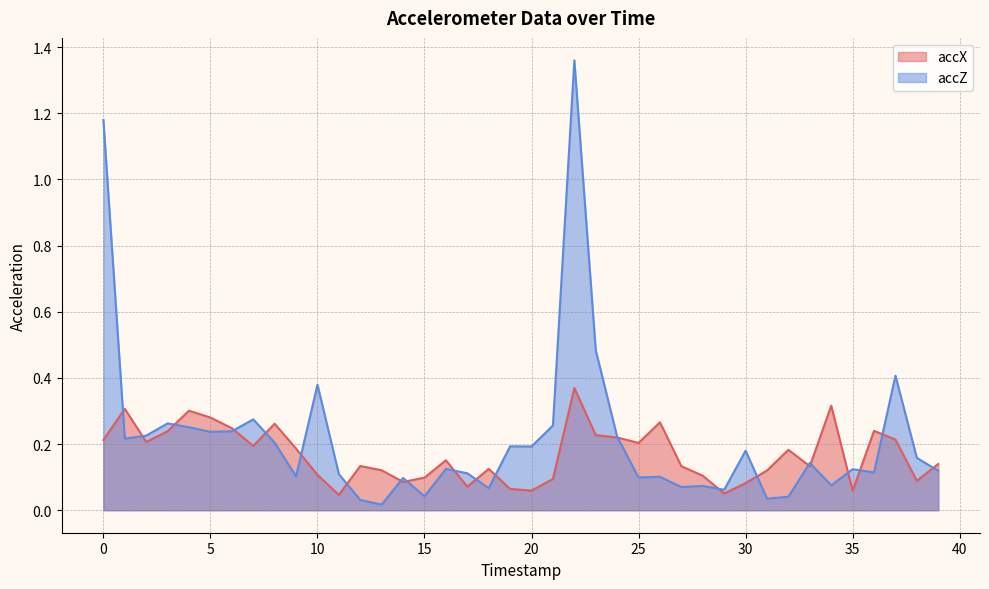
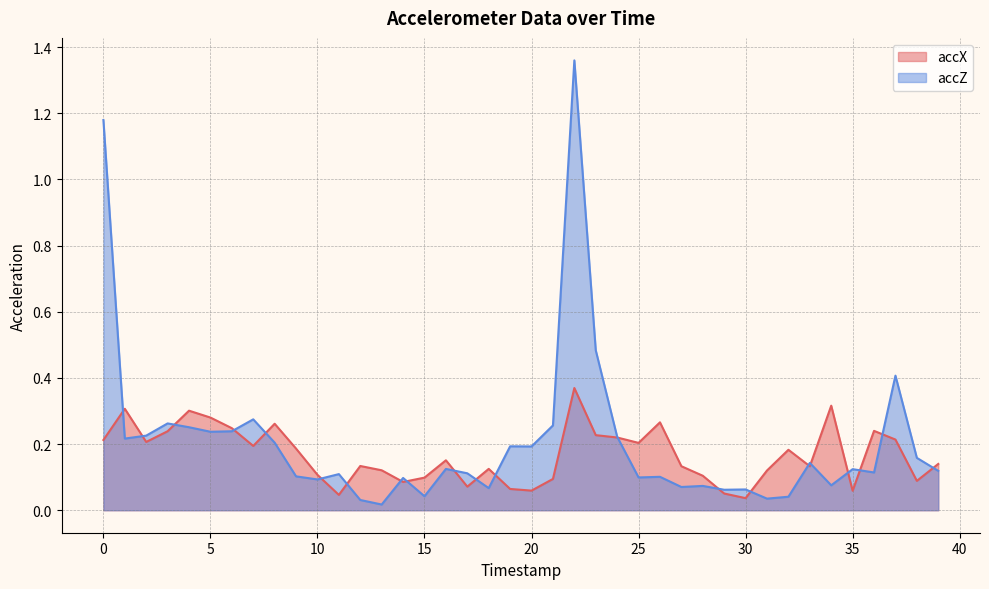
  {
    "accX": {
      "0": 0.21,
      "5": 0.28,
      "10": 0.11,
      "15": 0.10,
      "20": 0.06,
      "25": 0.20,
-     "30": 0.08,
+     "30": 0.04,
      "35": 0.06
    },
    "accZ": {
      "0": 1.18,
      "5": 0.24,
-     "10": 0.38,
+     "10": 0.09,
      "15": 0.04,
      "20": 0.19,
      "25": 0.10,
-     "30": 0.18,
+     "30": 0.06,
      "35": 0.12
    }
  }
